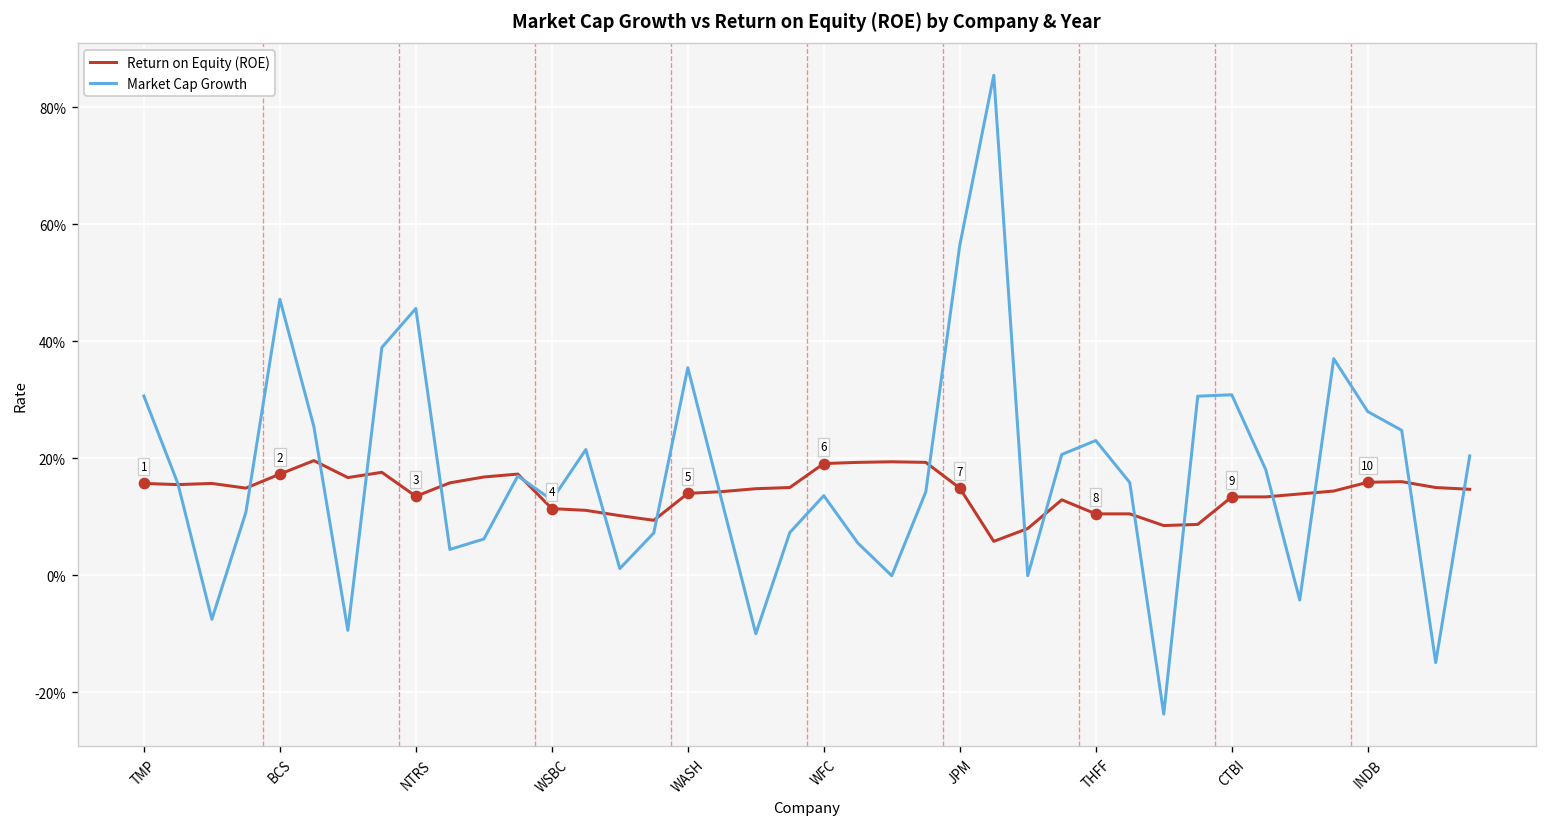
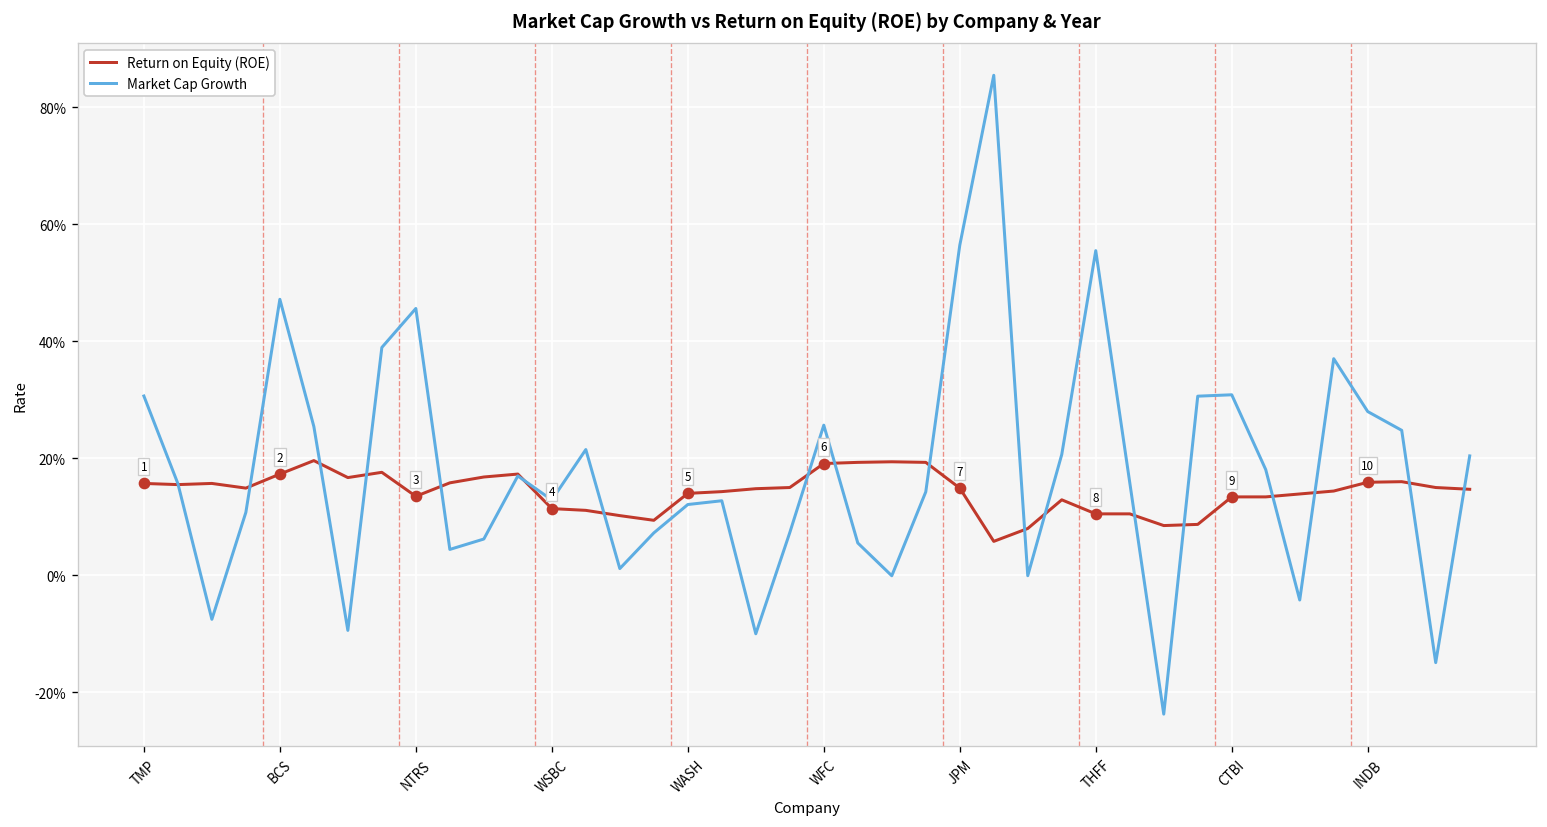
  {
    "Market Cap Growth": {
      "TMP": "31%",
      "BCS": "47%",
      "NTRS": "46%",
-     "WASH": "35%",
-     "WFC": "14%",
+     "WASH": "12%",
+     "WFC": "26%",
      "JPM": "56%",
-     "THFF": "23%",
+     "THFF": "55%",
      "CTBI": "31%",
      "INDB": "28%"
    }
  }
